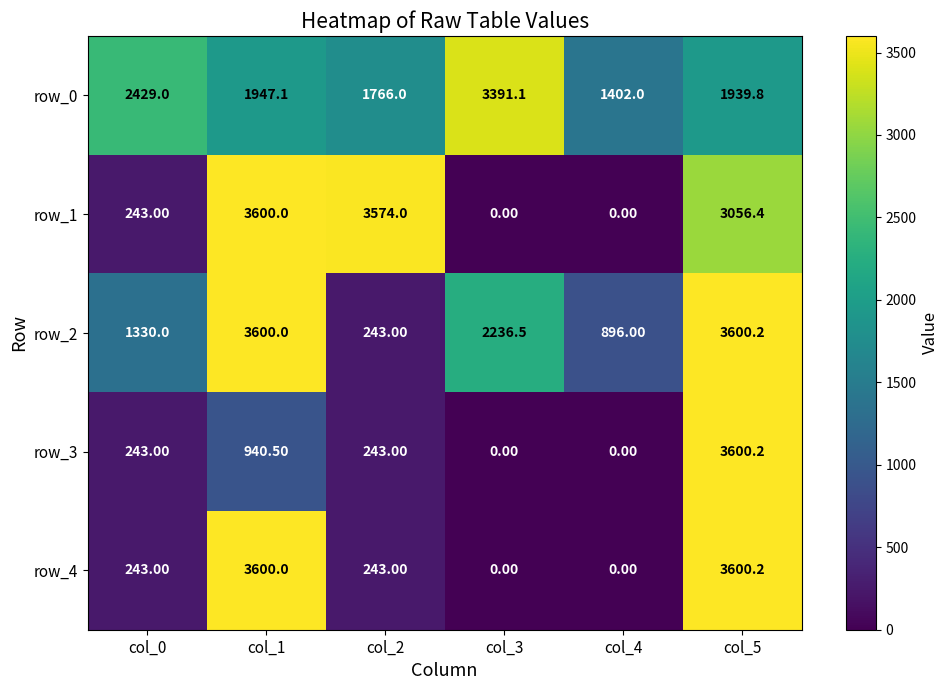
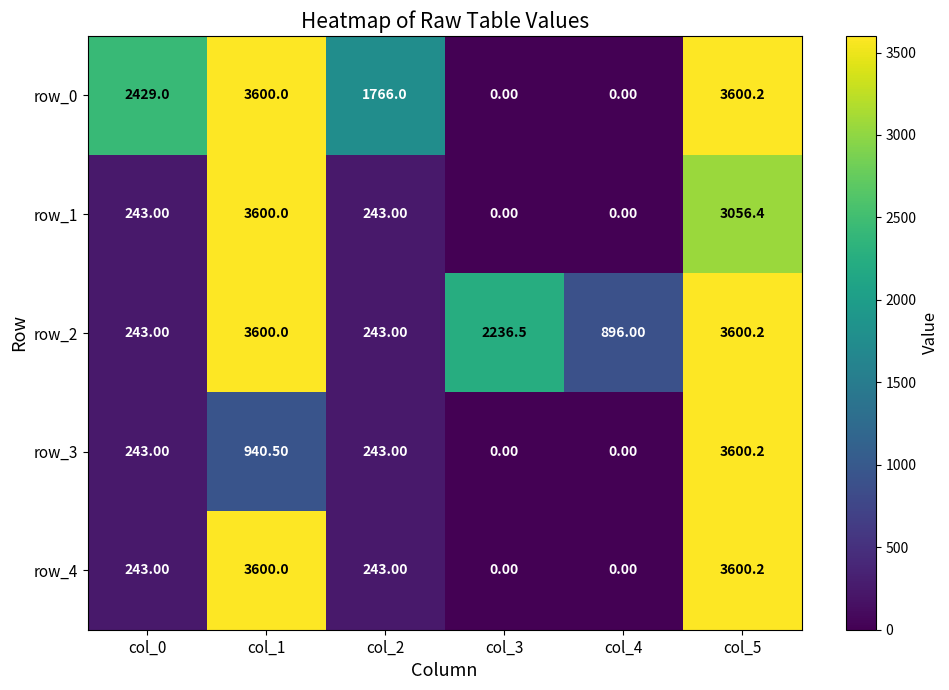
  {
    "row_0": {
      "col_0": 2429.0,
-     "col_1": 1947.1,
+     "col_1": 3600.0,
      "col_2": 1766.0,
-     "col_3": 3391.1,
-     "col_4": 1402.0,
-     "col_5": 1939.8
+     "col_3": 0.00,
+     "col_4": 0.00,
+     "col_5": 3600.2
    },
    "row_1": {
      "col_0": 243.00,
      "col_1": 3600.0,
-     "col_2": 3574.0,
+     "col_2": 243.00,
      "col_3": 0.00,
      "col_4": 0.00,
      "col_5": 3056.4
    },
    "row_2": {
-     "col_0": 1330.0,
+     "col_0": 243.00,
      "col_1": 3600.0,
      "col_2": 243.00,
      "col_3": 2236.5,
      "col_4": 896.00,
      "col_5": 3600.2
    },
    "row_3": {
      "col_0": 243.00,
      "col_1": 940.50,
      "col_2": 243.00,
      "col_3": 0.00,
      "col_4": 0.00,
      "col_5": 3600.2
    },
    "row_4": {
      "col_0": 243.00,
      "col_1": 3600.0,
      "col_2": 243.00,
      "col_3": 0.00,
      "col_4": 0.00,
      "col_5": 3600.2
    }
  }
